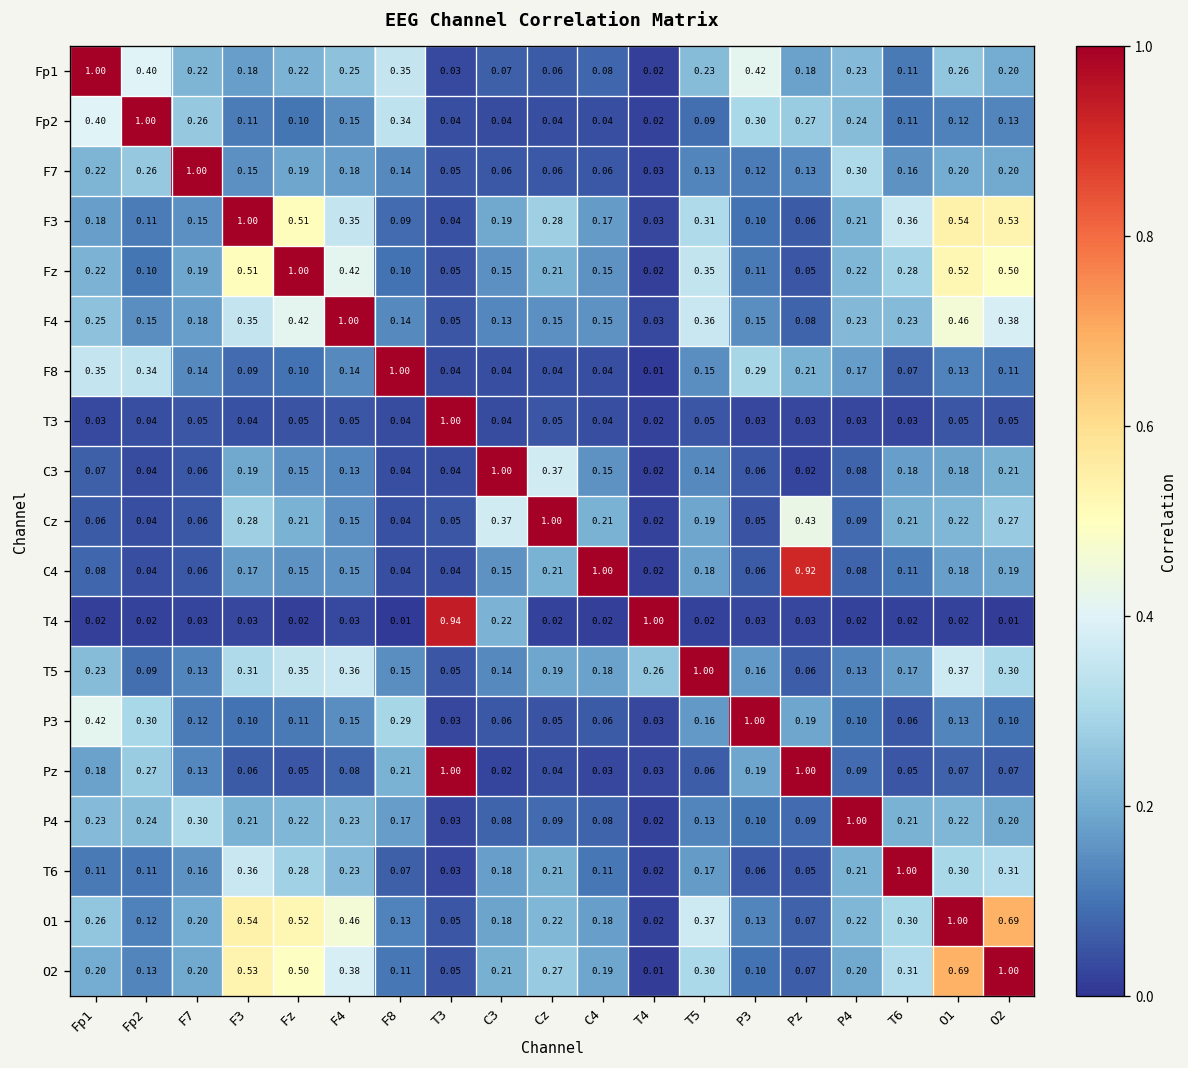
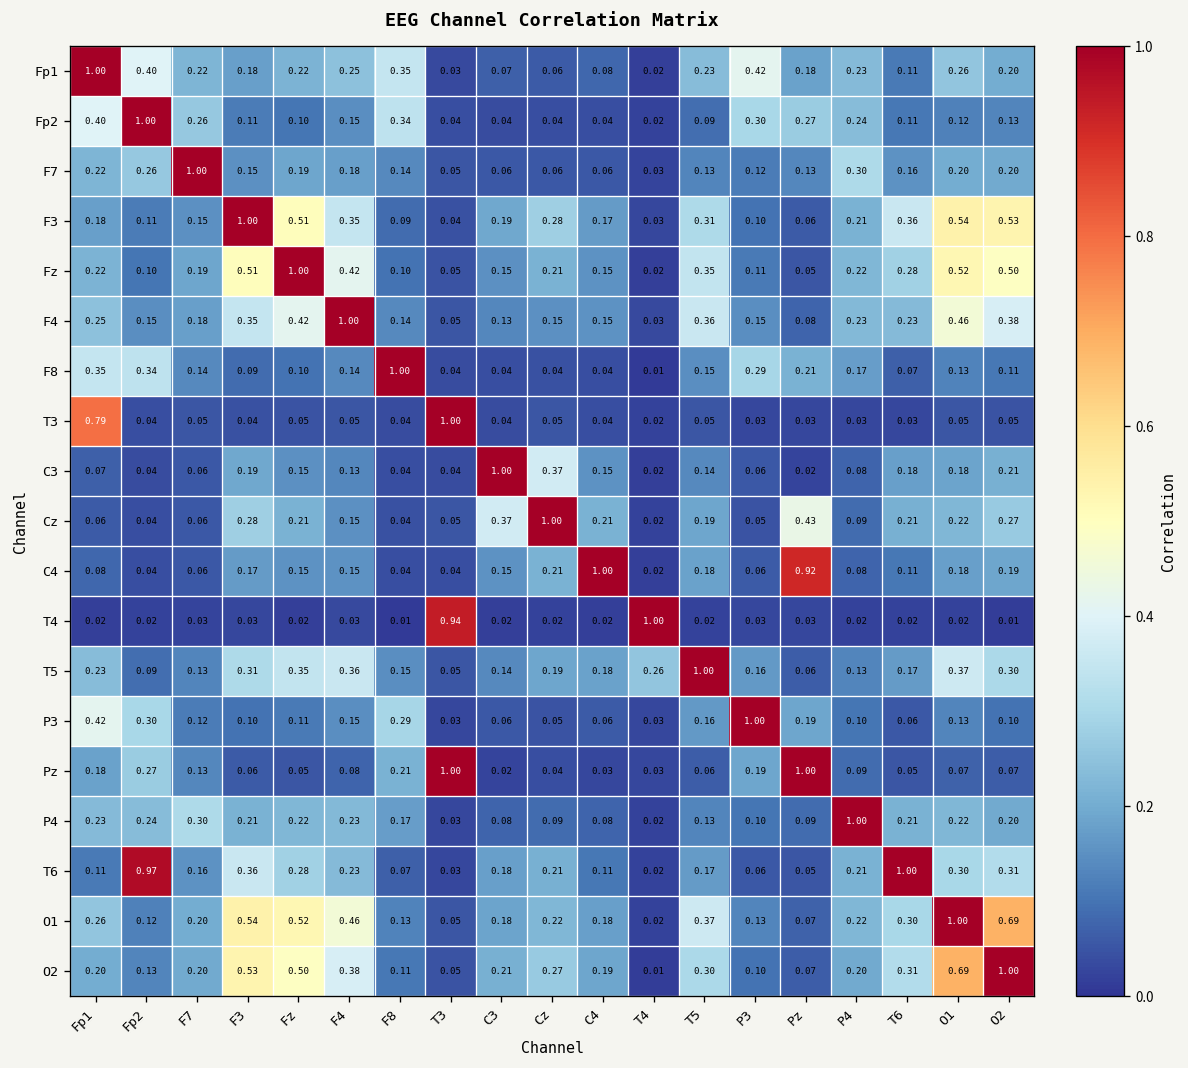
  {
    "T3": {
-     "Fp1": 0.03,
+     "Fp1": 0.79,
      "Fp2": 0.04,
      "F7": 0.05,
      "F3": 0.04,
      "Fz": 0.05,
      "F4": 0.05,
      "F8": 0.04,
      "T3": 1.00,
      "C3": 0.04,
      "Cz": 0.05,
      "C4": 0.04,
      "T4": 0.02,
      "T5": 0.05,
      "P3": 0.03,
      "Pz": 0.03,
      "P4": 0.03,
      "T6": 0.03,
      "O1": 0.05,
      "O2": 0.05
    },
    "T4": {
      "Fp1": 0.02,
      "Fp2": 0.02,
      "F7": 0.03,
      "F3": 0.03,
      "Fz": 0.02,
      "F4": 0.03,
      "F8": 0.01,
      "T3": 0.94,
-     "C3": 0.22,
+     "C3": 0.02,
      "Cz": 0.02,
      "C4": 0.02,
      "T4": 1.00,
      "T5": 0.02,
      "P3": 0.03,
      "Pz": 0.03,
      "P4": 0.02,
      "T6": 0.02,
      "O1": 0.02,
      "O2": 0.01
    },
    "T6": {
      "Fp1": 0.11,
-     "Fp2": 0.11,
+     "Fp2": 0.97,
      "F7": 0.16,
      "F3": 0.36,
      "Fz": 0.28,
      "F4": 0.23,
      "F8": 0.07,
      "T3": 0.03,
      "C3": 0.18,
      "Cz": 0.21,
      "C4": 0.11,
      "T4": 0.02,
      "T5": 0.17,
      "P3": 0.06,
      "Pz": 0.05,
      "P4": 0.21,
      "T6": 1.00,
      "O1": 0.30,
      "O2": 0.31
    }
  }
